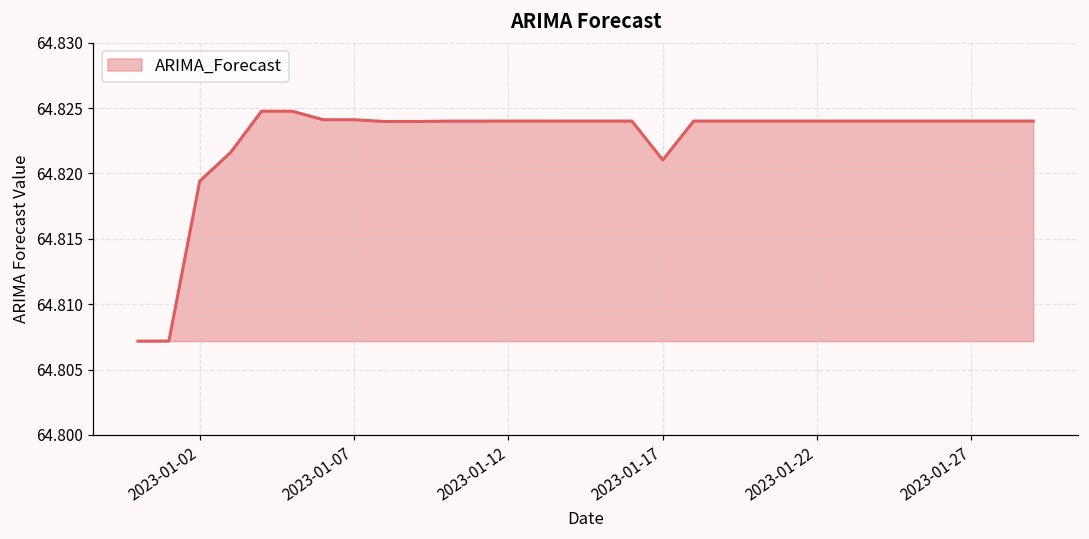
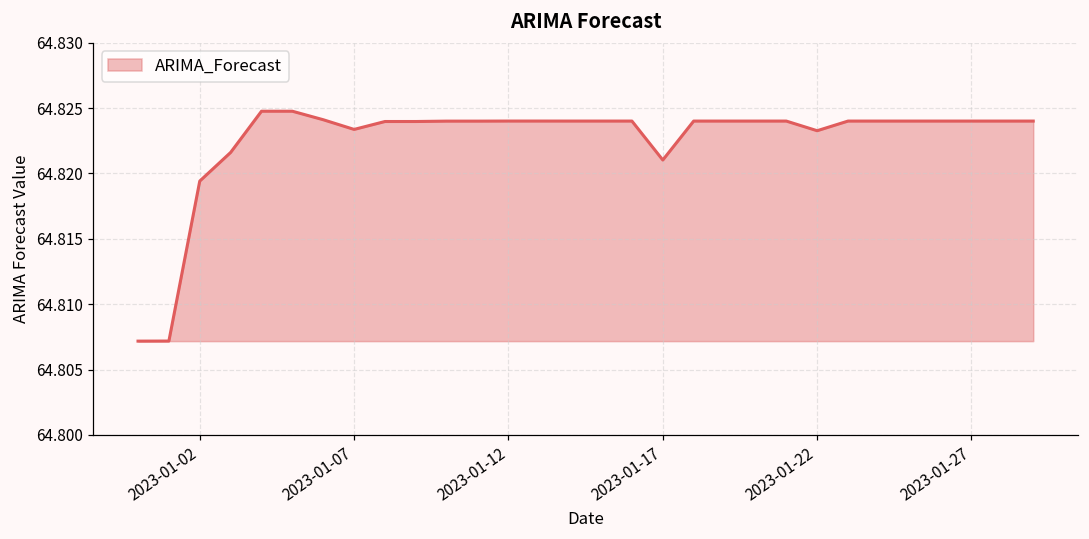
  {
    "2023-01-02": 64.8194,
-   "2023-01-07": 64.8241,
+   "2023-01-07": 64.8234,
    "2023-01-12": 64.8240,
    "2023-01-17": 64.8210,
-   "2023-01-22": 64.8240,
+   "2023-01-22": 64.8233,
    "2023-01-27": 64.8240
  }
